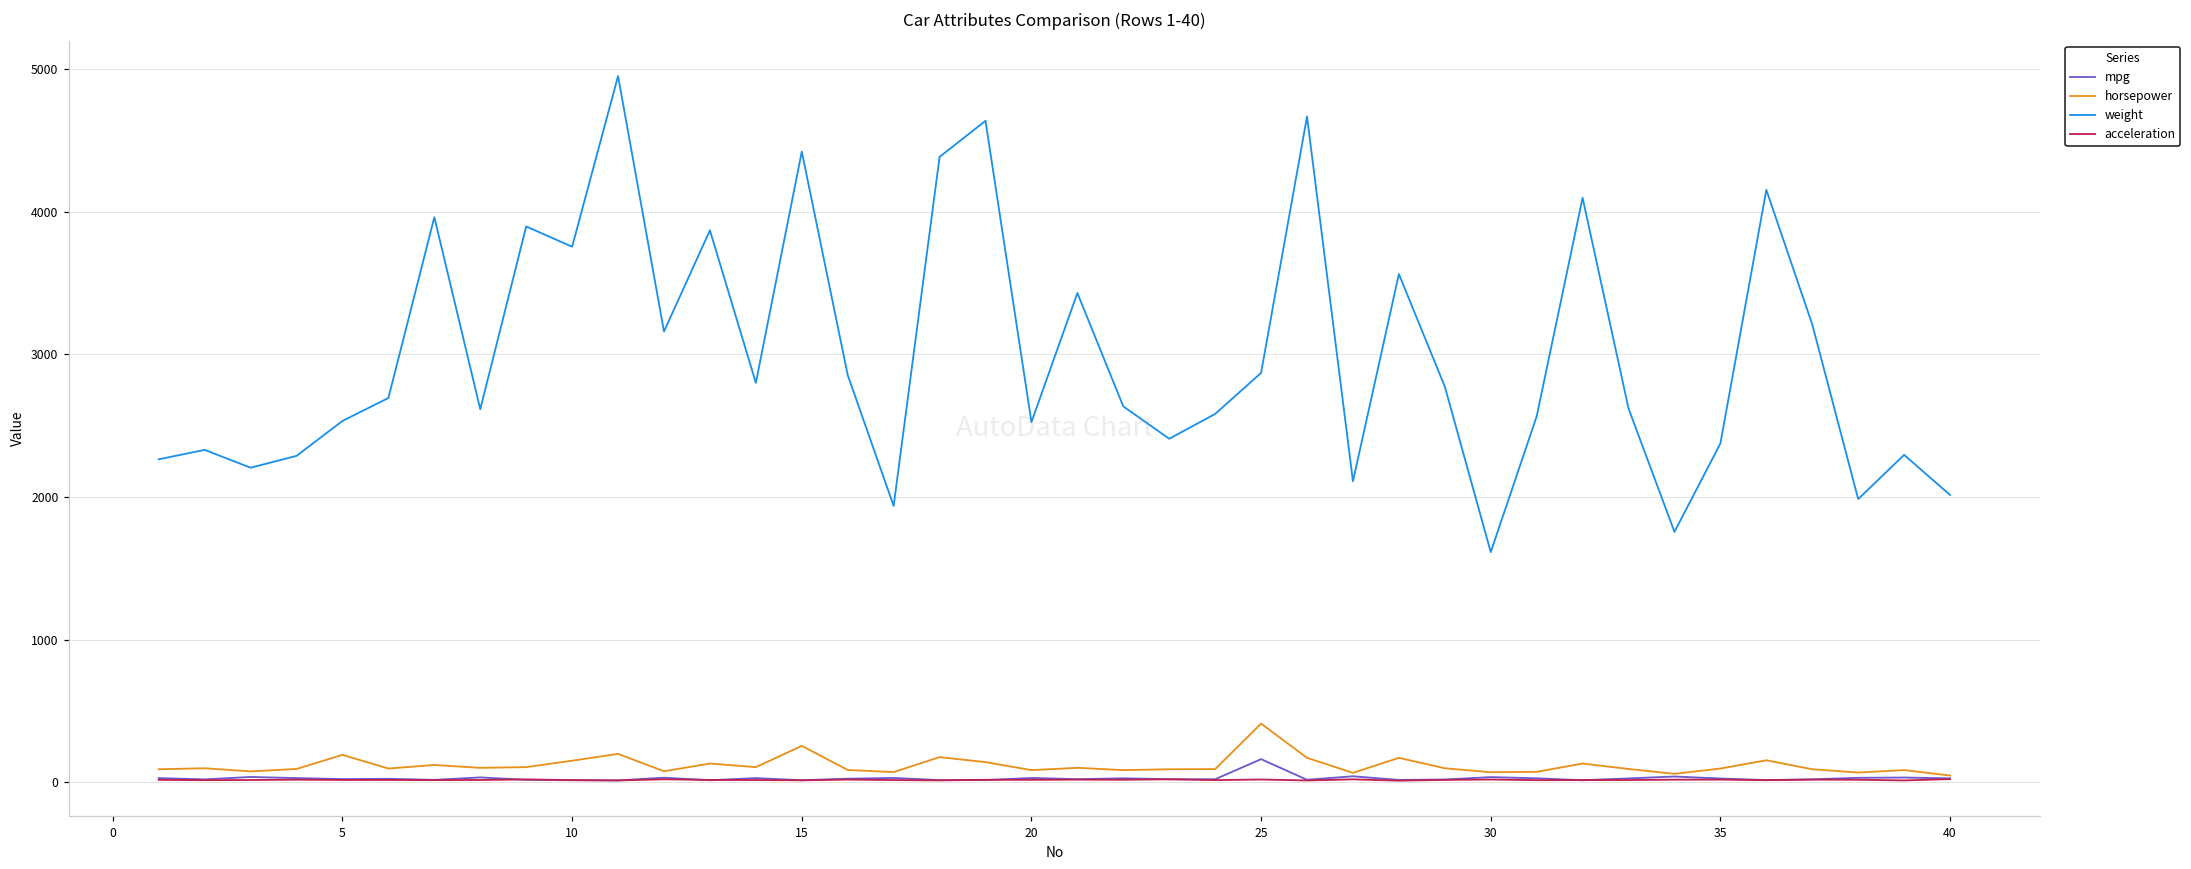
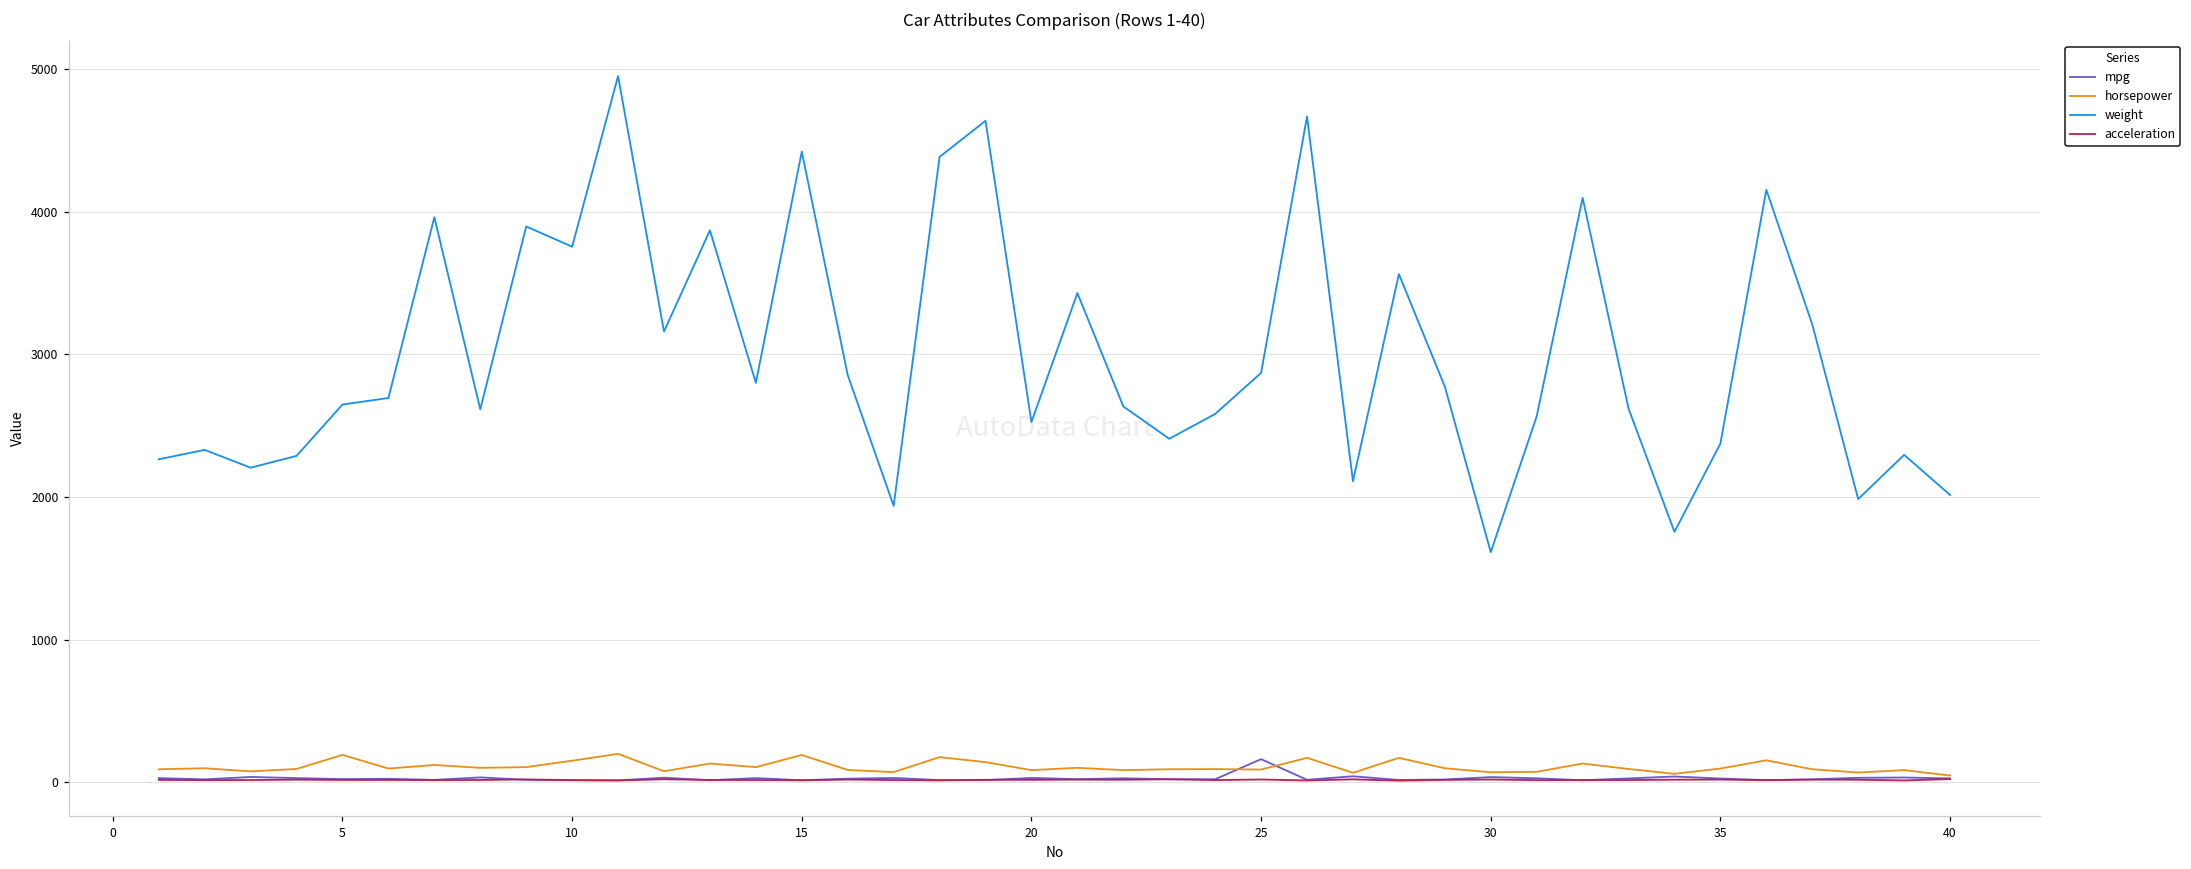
  {
    "mpg": {
      "25": 160
    },
    "horsepower": {
      "5": 190,
      "10": 150,
-     "15": 250,
+     "15": 190,
      "20": 80,
-     "25": 410,
+     "25": 90,
      "30": 70,
      "35": 100,
      "40": 50
    },
    "weight": {
-     "5": 2530,
+     "5": 2650,
      "10": 3760,
      "15": 4420,
      "20": 2530,
      "25": 2870,
      "30": 1610,
      "35": 2380,
      "40": 2010
    },
    "acceleration": {
      "25": 20
    }
  }
